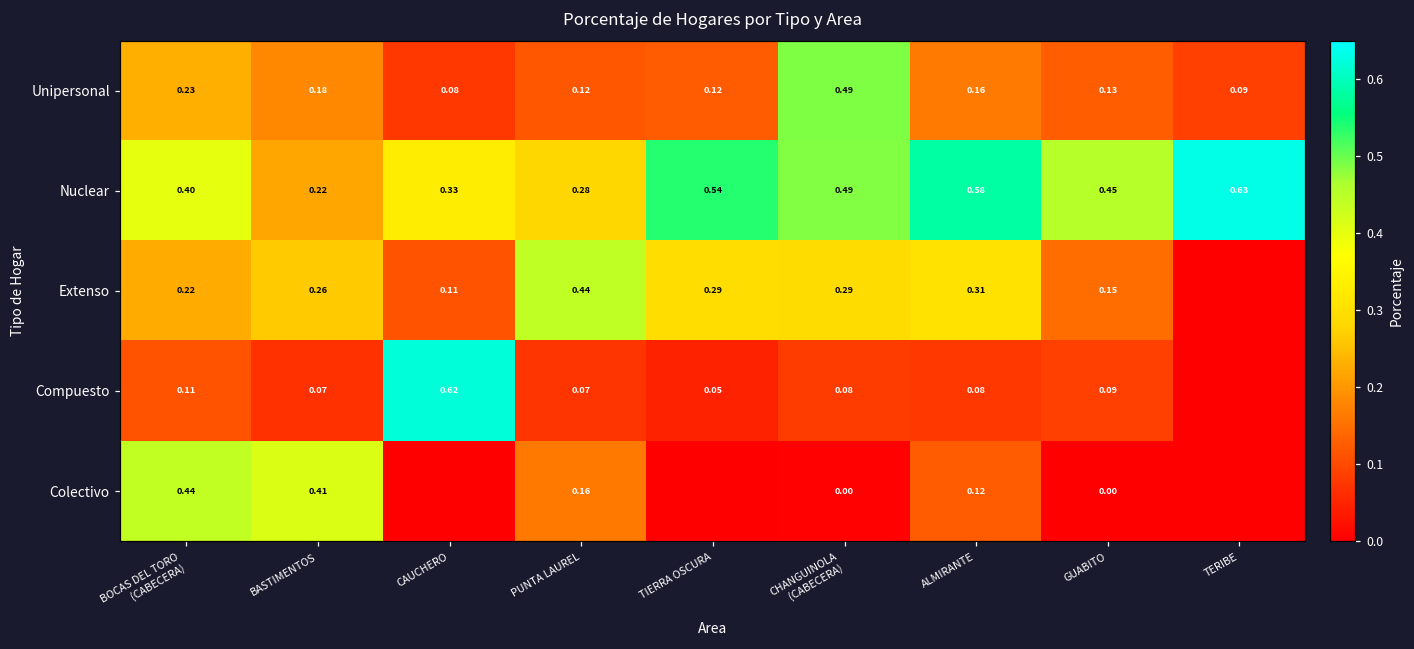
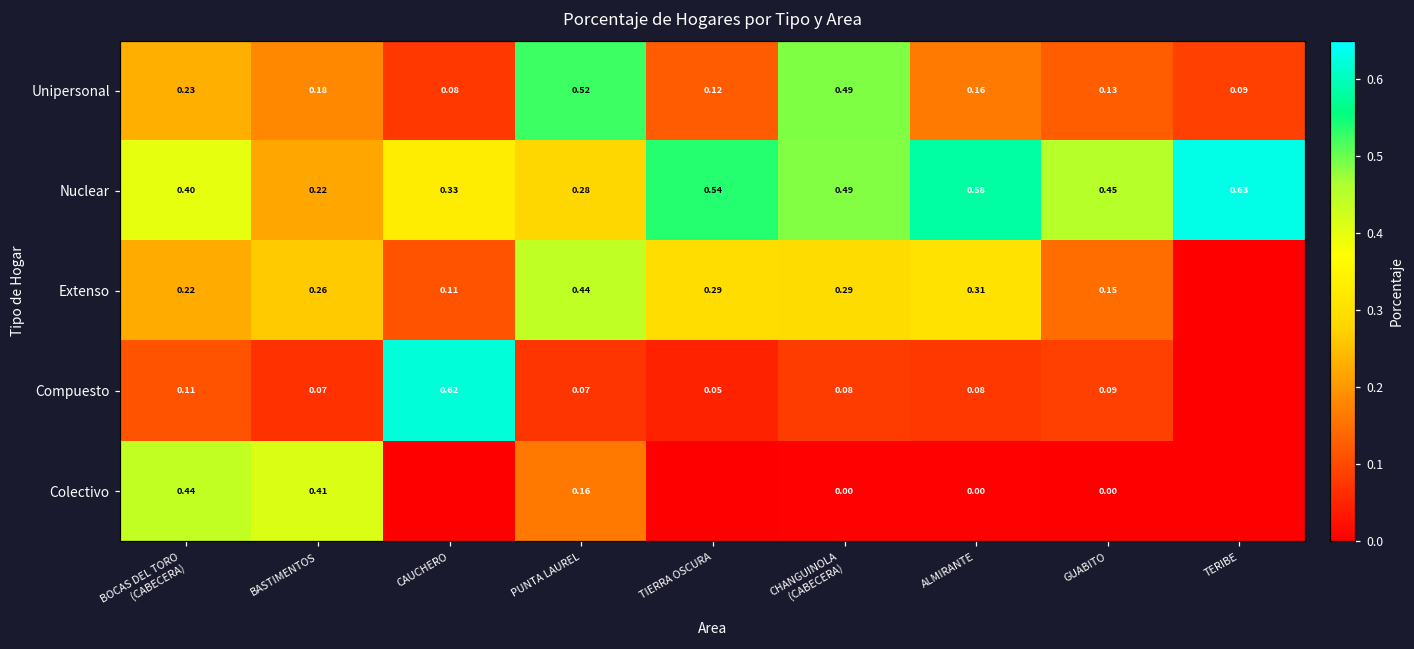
  {
    "Unipersonal": {
      "BOCAS DEL TORO (CABECERA)": 0.23,
      "BASTIMENTOS": 0.18,
      "CAUCHERO": 0.08,
-     "PUNTA LAUREL": 0.12,
+     "PUNTA LAUREL": 0.52,
      "TIERRA OSCURA": 0.12,
      "CHANGUINOLA (CABECERA)": 0.49,
      "ALMIRANTE": 0.16,
      "GUABITO": 0.13,
      "TERIBE": 0.09
    },
    "Nuclear": {
      "BOCAS DEL TORO (CABECERA)": 0.40,
      "BASTIMENTOS": 0.22,
      "CAUCHERO": 0.33,
      "PUNTA LAUREL": 0.28,
      "TIERRA OSCURA": 0.54,
      "CHANGUINOLA (CABECERA)": 0.49,
      "ALMIRANTE": 0.58,
      "GUABITO": 0.45,
      "TERIBE": 0.63
    },
    "Extenso": {
      "BOCAS DEL TORO (CABECERA)": 0.22,
      "BASTIMENTOS": 0.26,
      "CAUCHERO": 0.11,
      "PUNTA LAUREL": 0.44,
      "TIERRA OSCURA": 0.29,
      "CHANGUINOLA (CABECERA)": 0.29,
      "ALMIRANTE": 0.31,
      "GUABITO": 0.15
    },
    "Compuesto": {
      "BOCAS DEL TORO (CABECERA)": 0.11,
      "BASTIMENTOS": 0.07,
      "CAUCHERO": 0.62,
      "PUNTA LAUREL": 0.07,
      "TIERRA OSCURA": 0.05,
      "CHANGUINOLA (CABECERA)": 0.08,
      "ALMIRANTE": 0.08,
      "GUABITO": 0.09
    },
    "Colectivo": {
      "BOCAS DEL TORO (CABECERA)": 0.44,
      "BASTIMENTOS": 0.41,
      "PUNTA LAUREL": 0.16,
      "CHANGUINOLA (CABECERA)": 0.00,
-     "ALMIRANTE": 0.12,
+     "ALMIRANTE": 0.00,
      "GUABITO": 0.00
    }
  }
